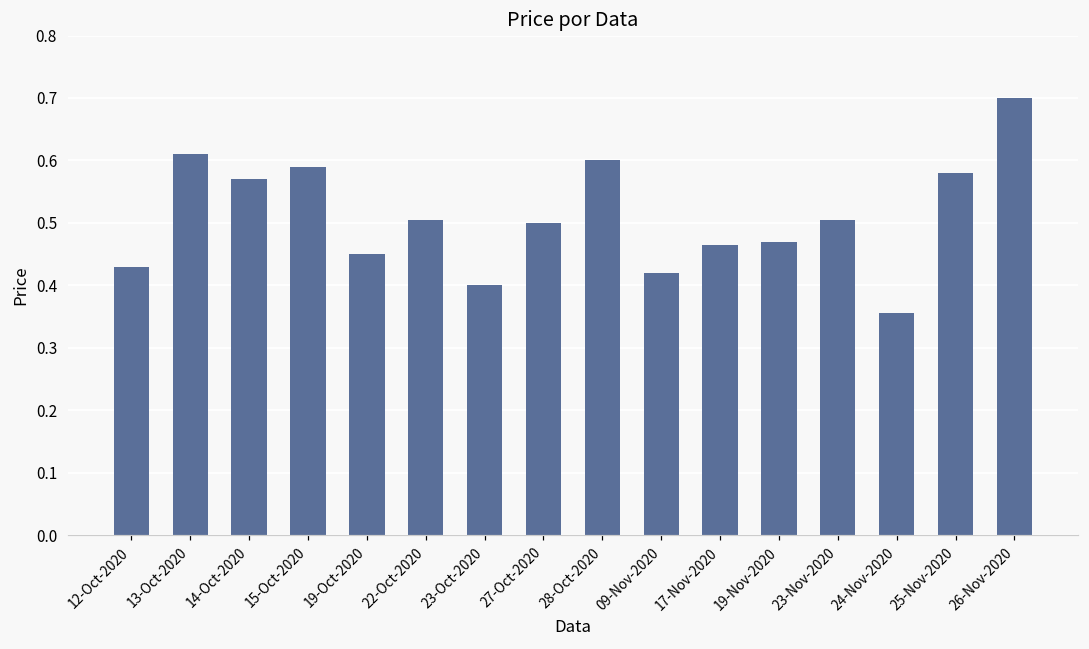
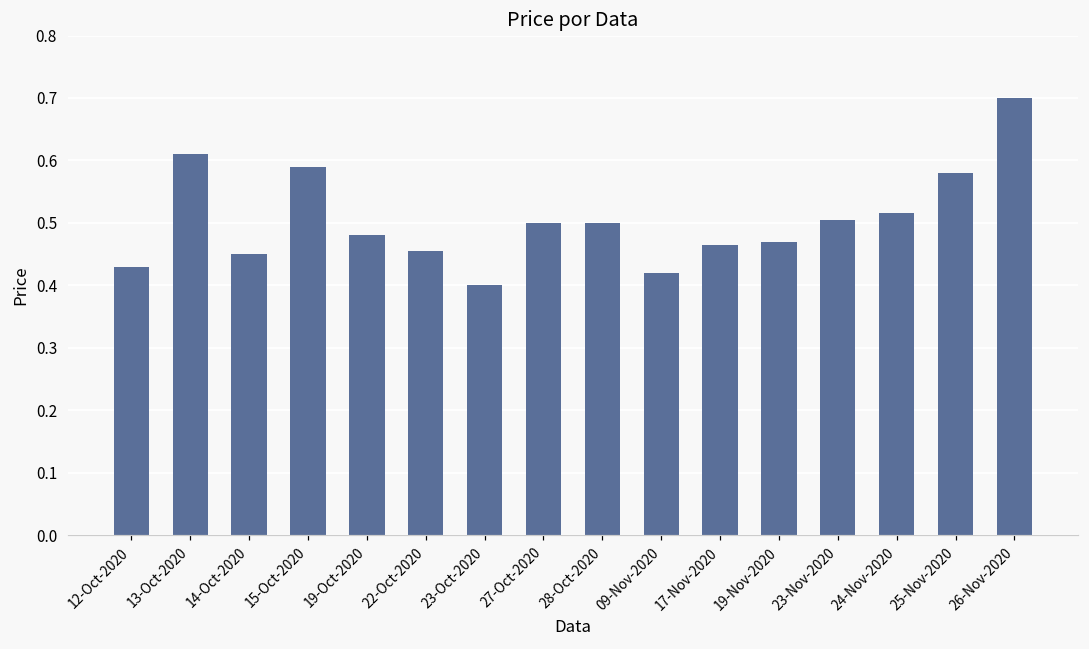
  {
    "12-Oct-2020": 0.43,
    "13-Oct-2020": 0.61,
-   "14-Oct-2020": 0.57,
+   "14-Oct-2020": 0.45,
    "15-Oct-2020": 0.59,
-   "19-Oct-2020": 0.45,
-   "22-Oct-2020": 0.50,
+   "19-Oct-2020": 0.48,
+   "22-Oct-2020": 0.46,
    "23-Oct-2020": 0.40,
    "27-Oct-2020": 0.50,
-   "28-Oct-2020": 0.6,
+   "28-Oct-2020": 0.5,
    "09-Nov-2020": 0.42,
    "17-Nov-2020": 0.47,
    "19-Nov-2020": 0.47,
    "23-Nov-2020": 0.51,
-   "24-Nov-2020": 0.36,
+   "24-Nov-2020": 0.52,
    "25-Nov-2020": 0.58,
    "26-Nov-2020": 0.70
  }
